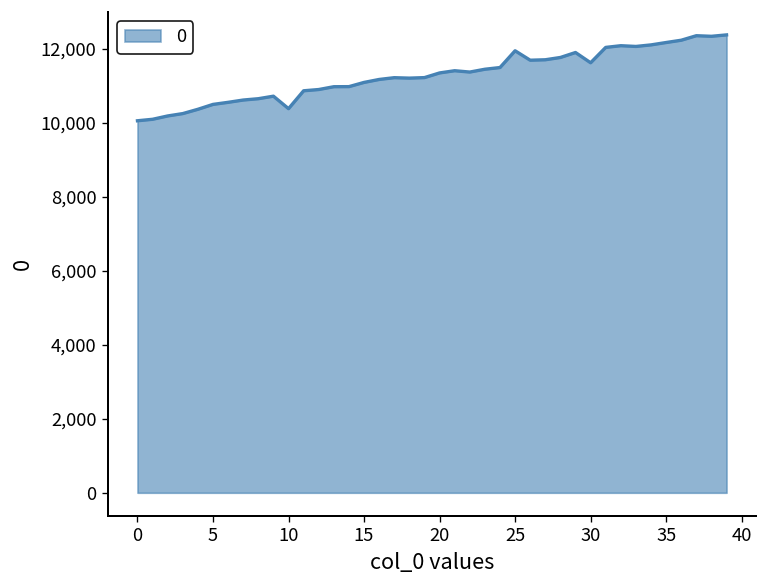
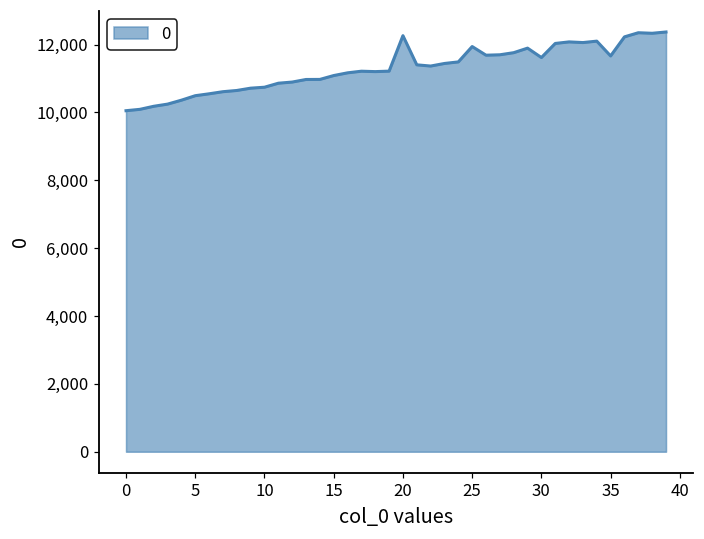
  {
    "0": "10,100",
    "5": "10,500",
-   "10": "10,400",
+   "10": "10,700",
    "15": "11,100",
-   "20": "11,300",
+   "20": "12,300",
    "25": "11,900",
    "30": "11,600",
-   "35": "12,200"
+   "35": "11,700"
  }
